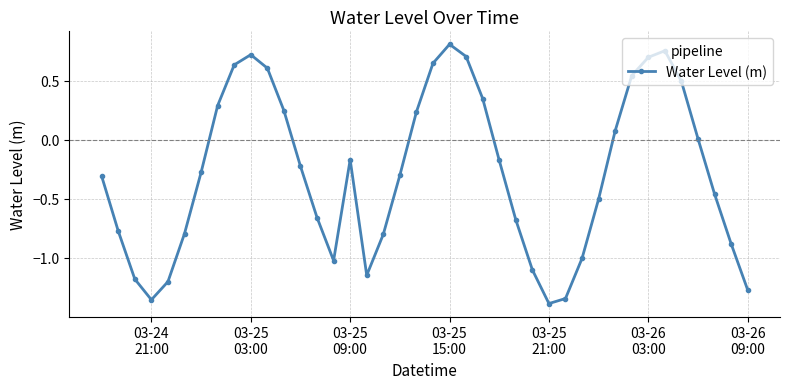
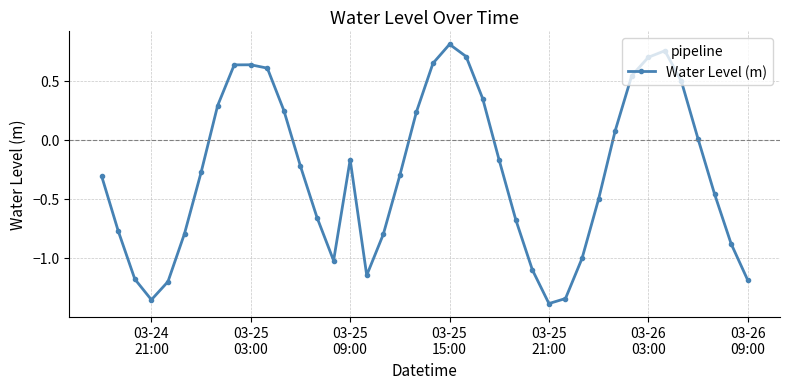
  {
    "03-24 21:00": -1.36,
-   "03-25 03:00": 0.72,
+   "03-25 03:00": 0.64,
    "03-25 09:00": -0.17,
    "03-25 15:00": 0.81,
    "03-25 21:00": -1.39,
-   "03-26 09:00": -1.27
+   "03-26 09:00": -1.19
  }
